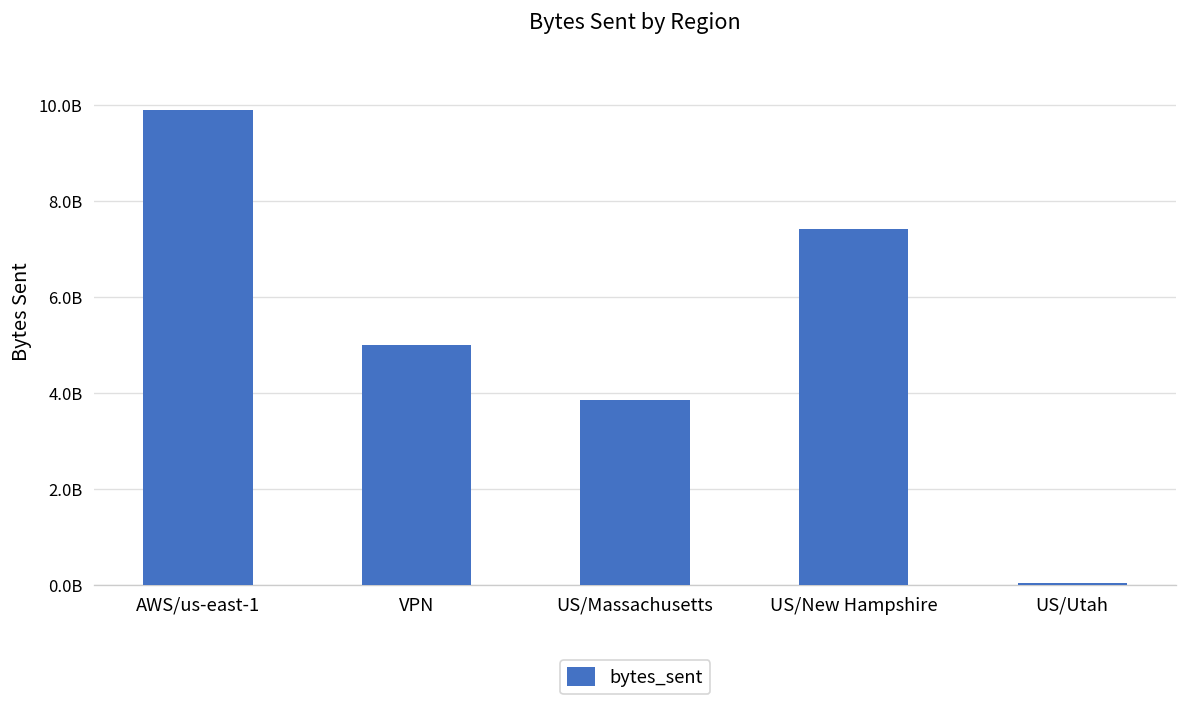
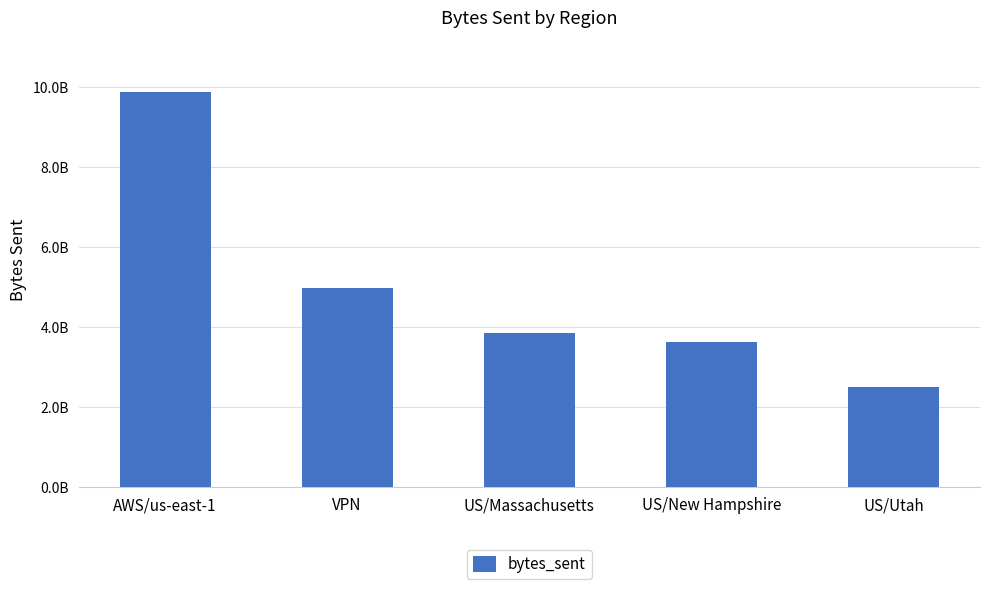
  {
    "AWS/us-east-1": 9900000000,
    "VPN": 5000000000,
    "US/Massachusetts": 3900000000,
-   "US/New Hampshire": 7400000000,
-   "US/Utah": 0
+   "US/New Hampshire": 3600000000,
+   "US/Utah": 2500000000
  }
